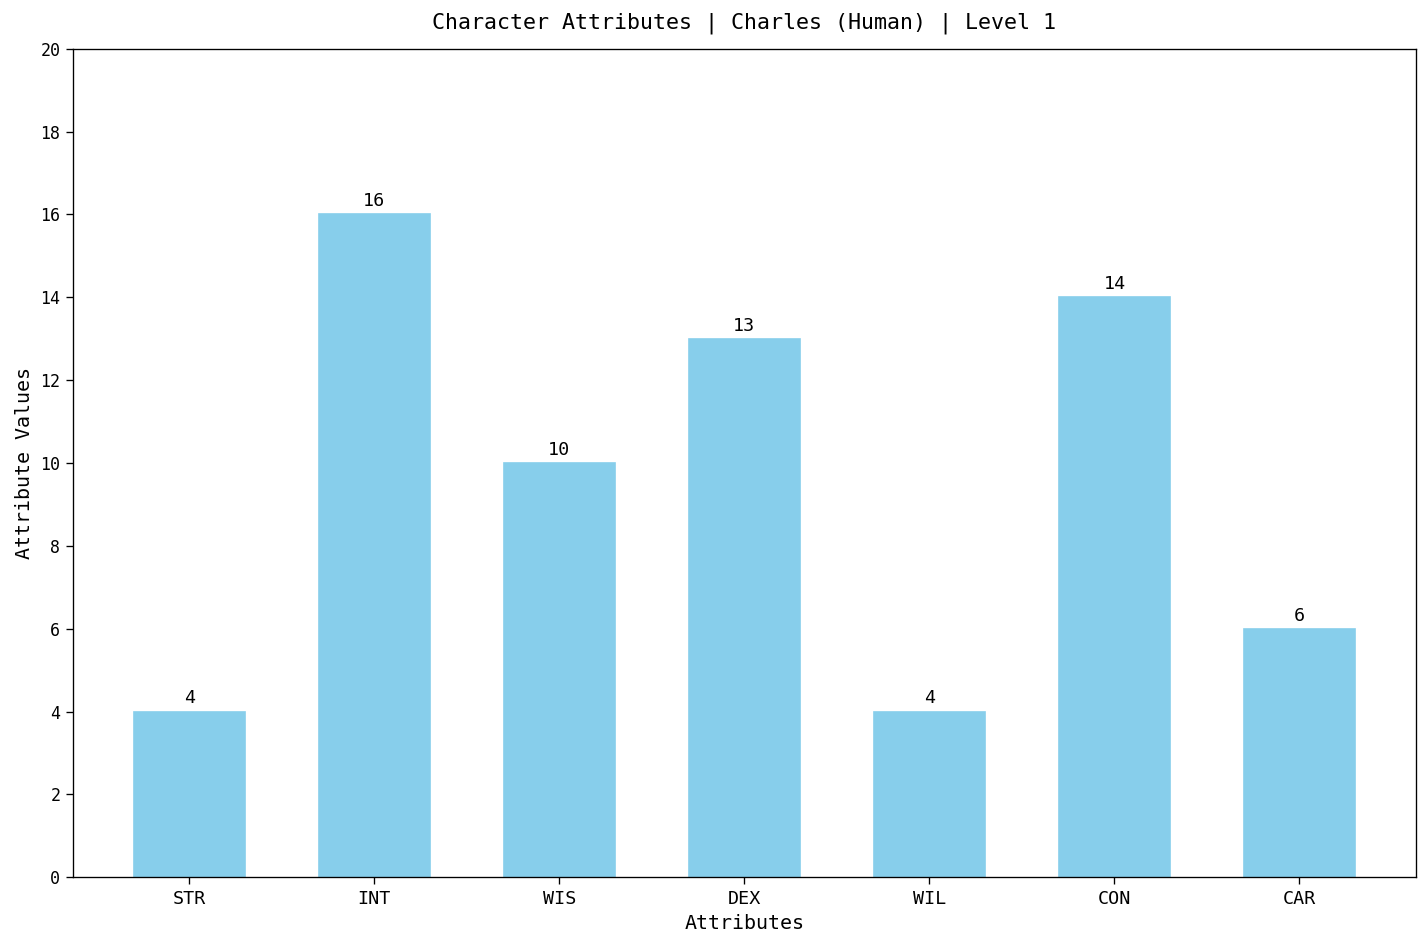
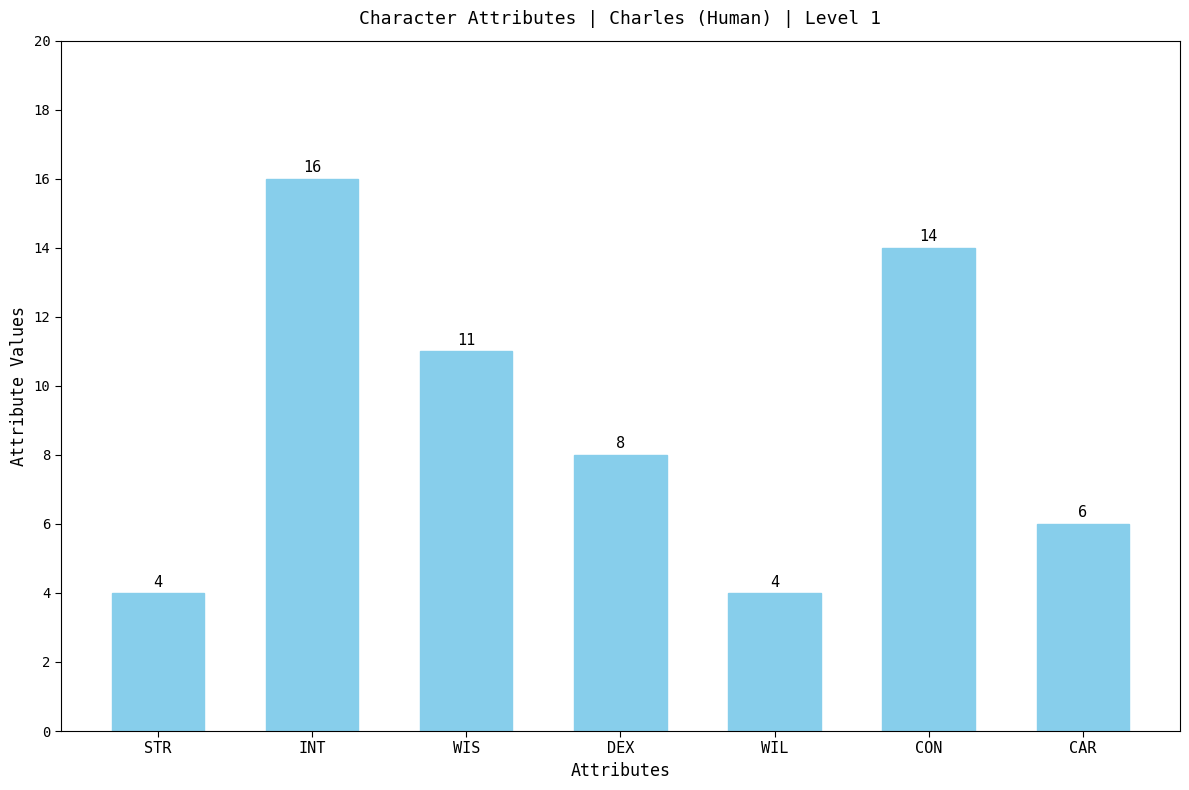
  {
    "STR": 4,
    "INT": 16,
-   "WIS": 10,
-   "DEX": 13,
+   "WIS": 11,
+   "DEX": 8,
    "WIL": 4,
    "CON": 14,
    "CAR": 6
  }
